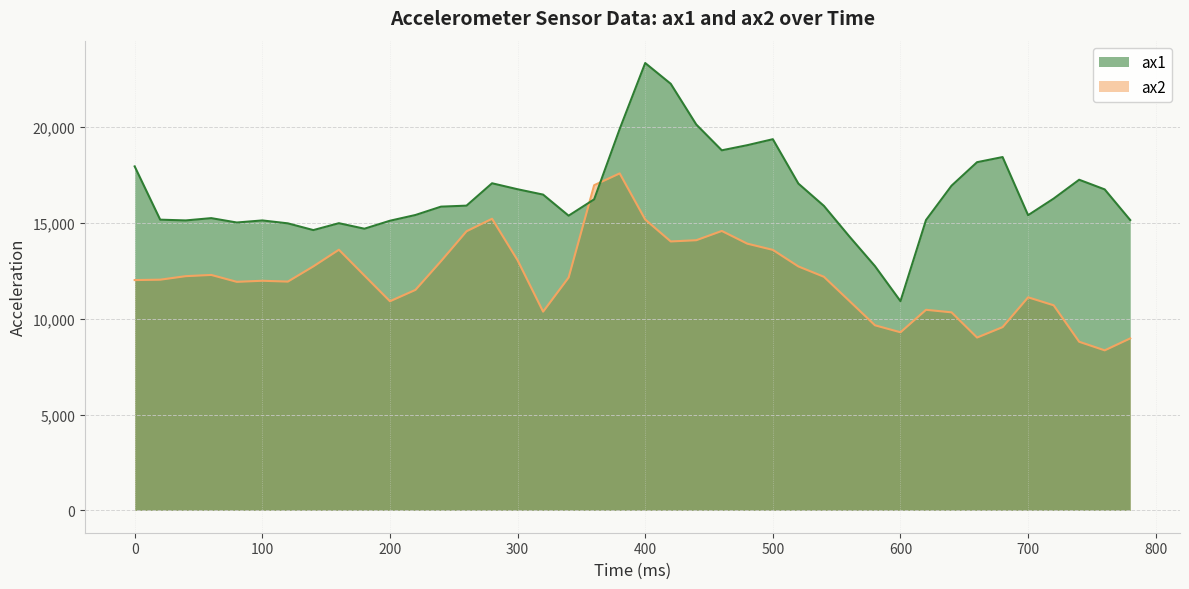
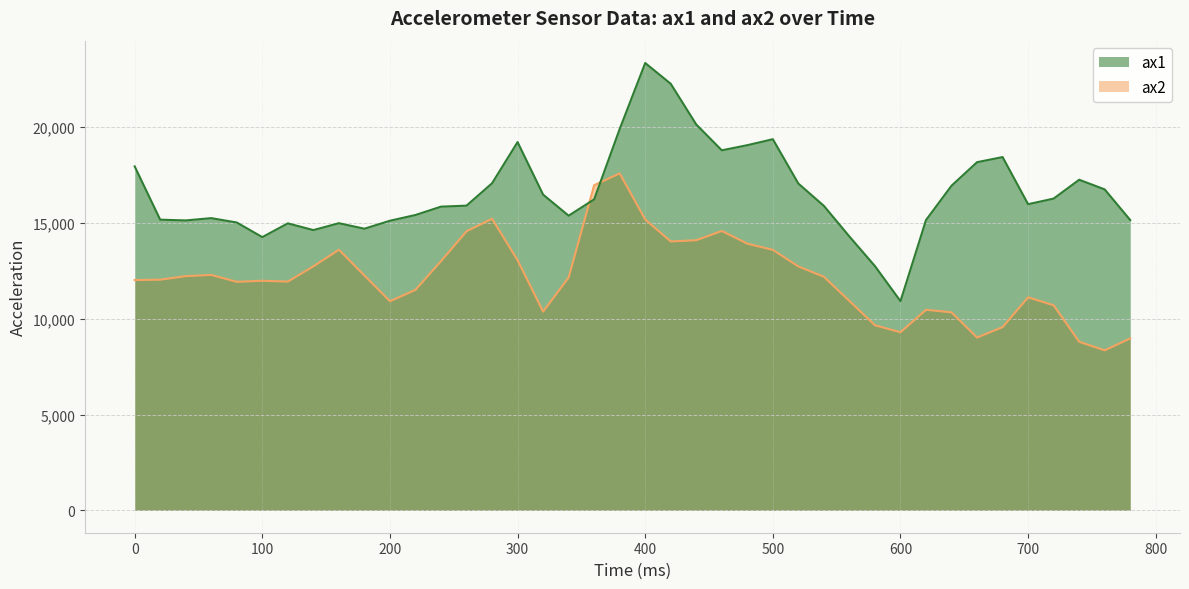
  {
    "ax2": {
      "0": "12,000",
      "100": "12,000",
      "200": "10,900",
      "300": "13,100",
      "400": "15,200",
      "500": "13,600",
      "600": "9,300",
      "700": "11,100"
    },
    "ax1": {
      "0": "18,000",
-     "100": "15,100",
+     "100": "14,300",
      "200": "15,100",
-     "300": "16,800",
+     "300": "19,200",
      "400": "23,300",
      "500": "19,400",
      "600": "10,900",
-     "700": "15,400"
+     "700": "16,000"
    }
  }
